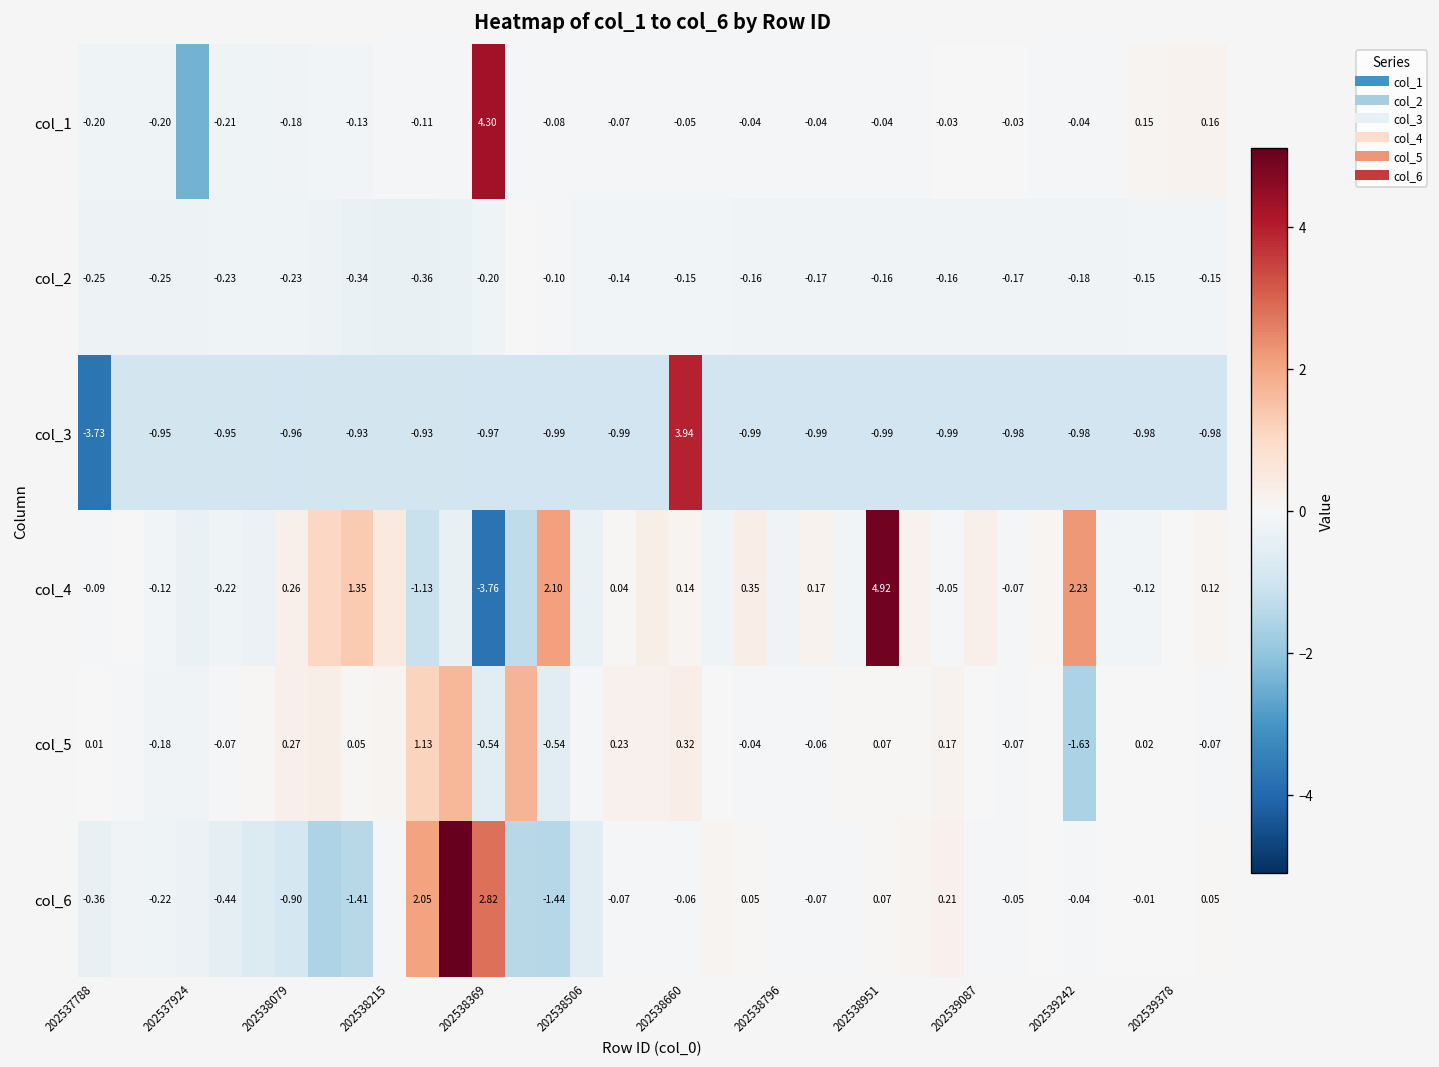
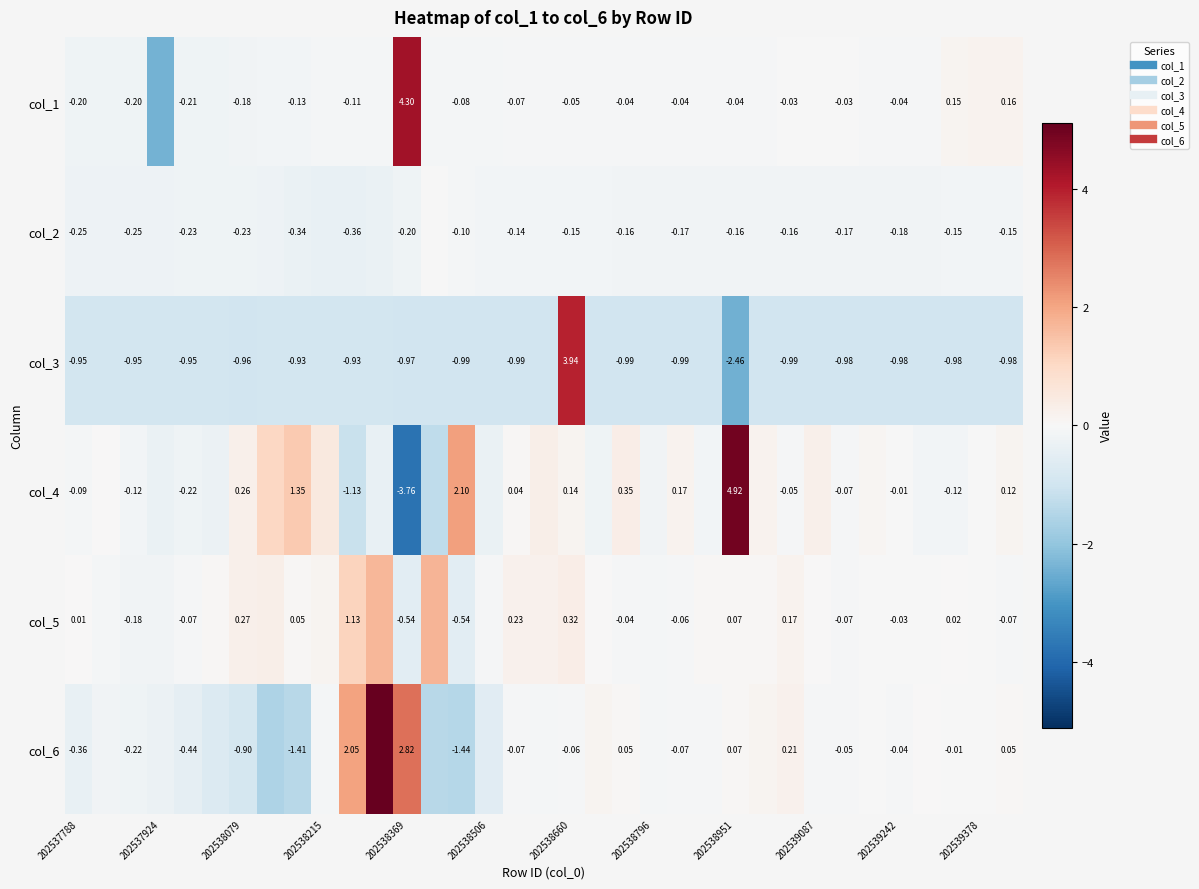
  {
    "col_1": {
      "202537788": -0.20,
      "202538079": -0.18,
      "202538369": 4.30,
      "202538660": -0.05,
      "202538951": -0.04,
      "202539242": -0.04
    },
    "col_2": {
      "202537788": -0.25,
      "202538079": -0.23,
      "202538369": -0.20,
      "202538660": -0.15,
      "202538951": -0.16,
      "202539242": -0.18
    },
    "col_3": {
-     "202537788": -3.73,
+     "202537788": -0.95,
      "202538079": -0.96,
      "202538369": -0.97,
      "202538660": 3.94,
-     "202538951": -0.99,
+     "202538951": -2.46,
      "202539242": -0.98
    },
    "col_4": {
      "202537788": -0.09,
      "202538079": 0.26,
      "202538369": -3.76,
      "202538660": 0.14,
      "202538951": 4.92,
-     "202539242": 2.23
+     "202539242": -0.01
    },
    "col_5": {
      "202537788": 0.01,
      "202538079": 0.27,
      "202538369": -0.54,
      "202538660": 0.32,
      "202538951": 0.07,
-     "202539242": -1.63
+     "202539242": -0.03
    },
    "col_6": {
      "202537788": -0.36,
      "202538079": -0.90,
      "202538369": 2.82,
      "202538660": -0.06,
      "202538951": 0.07,
      "202539242": -0.04
    }
  }
